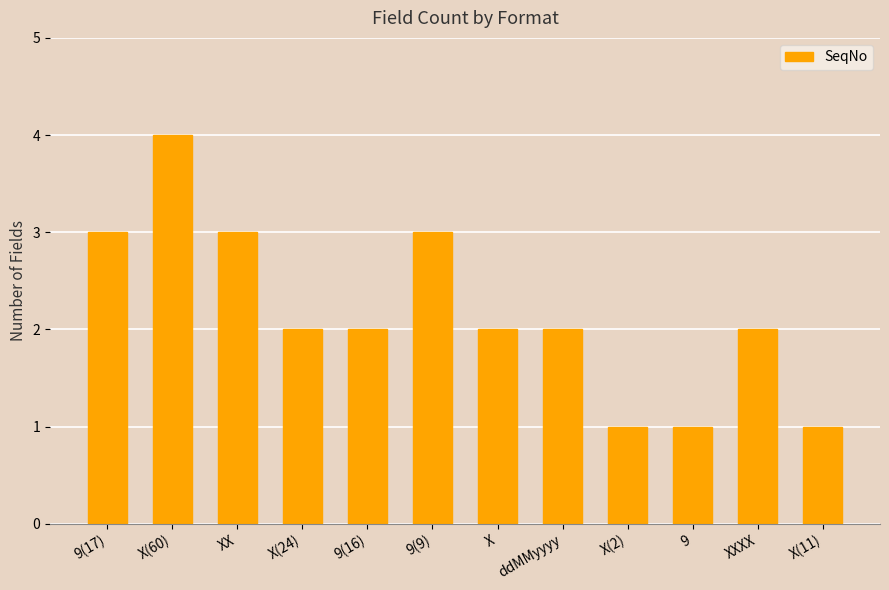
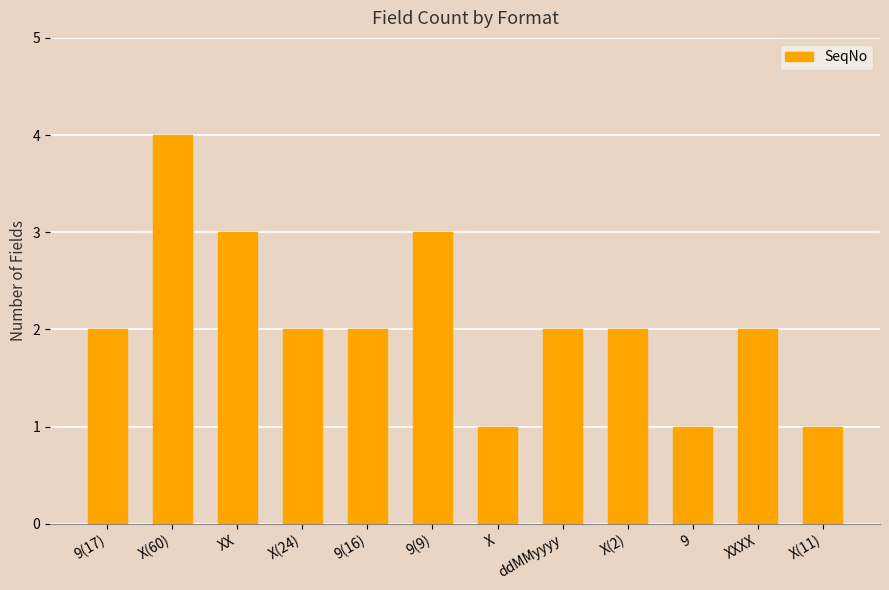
  {
-   "9(17)": 3,
+   "9(17)": 2,
    "X(60)": 4,
    "XX": 3,
    "X(24)": 2,
    "9(16)": 2,
    "9(9)": 3,
-   "X": 2,
+   "X": 1,
    "ddMMyyyy": 2,
-   "X(2)": 1,
+   "X(2)": 2,
    "9": 1,
    "XXXX": 2,
    "X(11)": 1
  }
